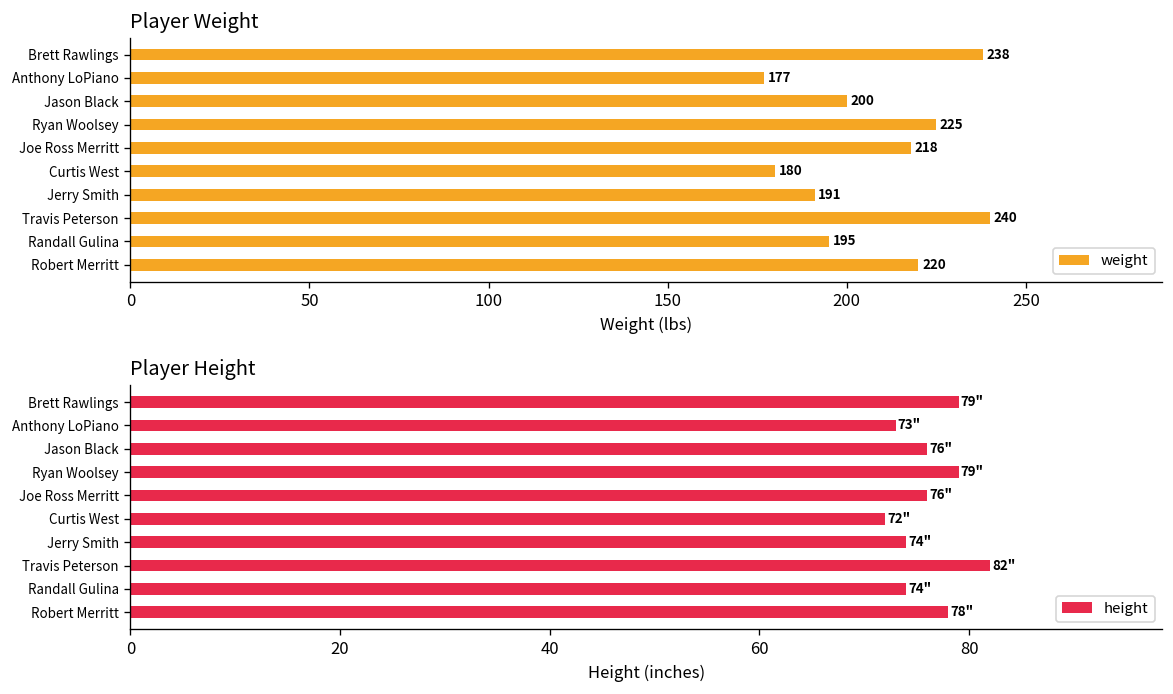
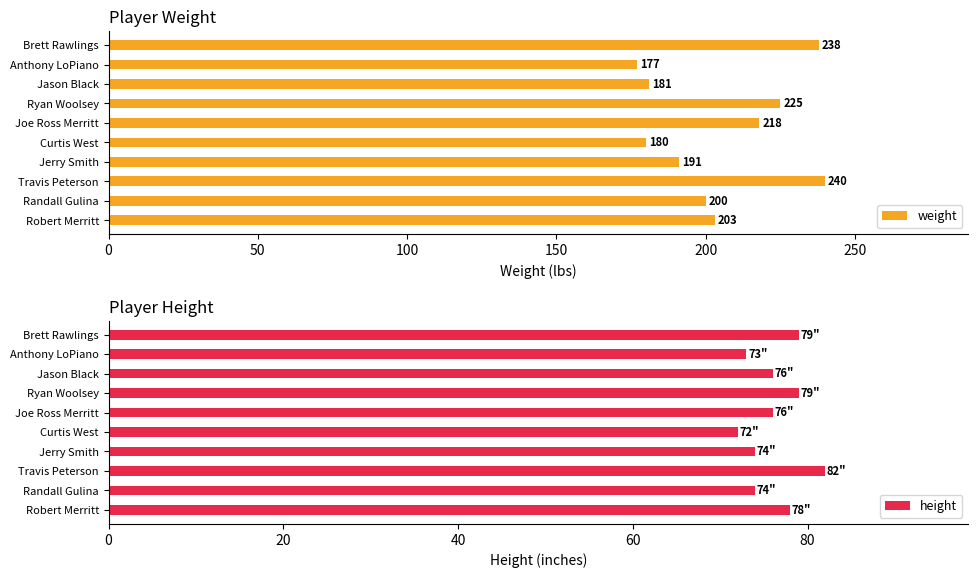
  {
    "Player Weight": {
      "Brett Rawlings": "238",
      "Anthony LoPiano": "177",
-     "Jason Black": "200",
+     "Jason Black": "181",
      "Ryan Woolsey": "225",
      "Joe Ross Merritt": "218",
      "Curtis West": "180",
      "Jerry Smith": "191",
      "Travis Peterson": "240",
-     "Randall Gulina": "195",
-     "Robert Merritt": "220"
+     "Randall Gulina": "200",
+     "Robert Merritt": "203"
    },
    "Player Height": {
      "Brett Rawlings": "79\"",
      "Anthony LoPiano": "73\"",
      "Jason Black": "76\"",
      "Ryan Woolsey": "79\"",
      "Joe Ross Merritt": "76\"",
      "Curtis West": "72\"",
      "Jerry Smith": "74\"",
      "Travis Peterson": "82\"",
      "Randall Gulina": "74\"",
      "Robert Merritt": "78\""
    }
  }
